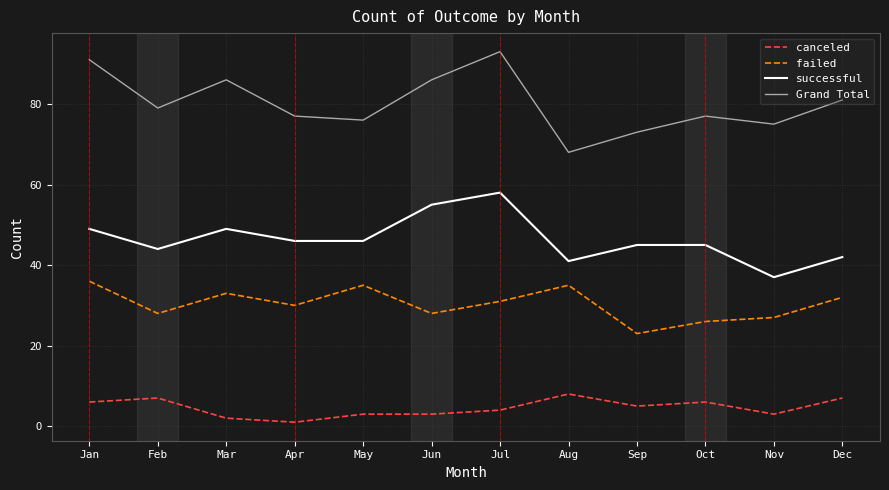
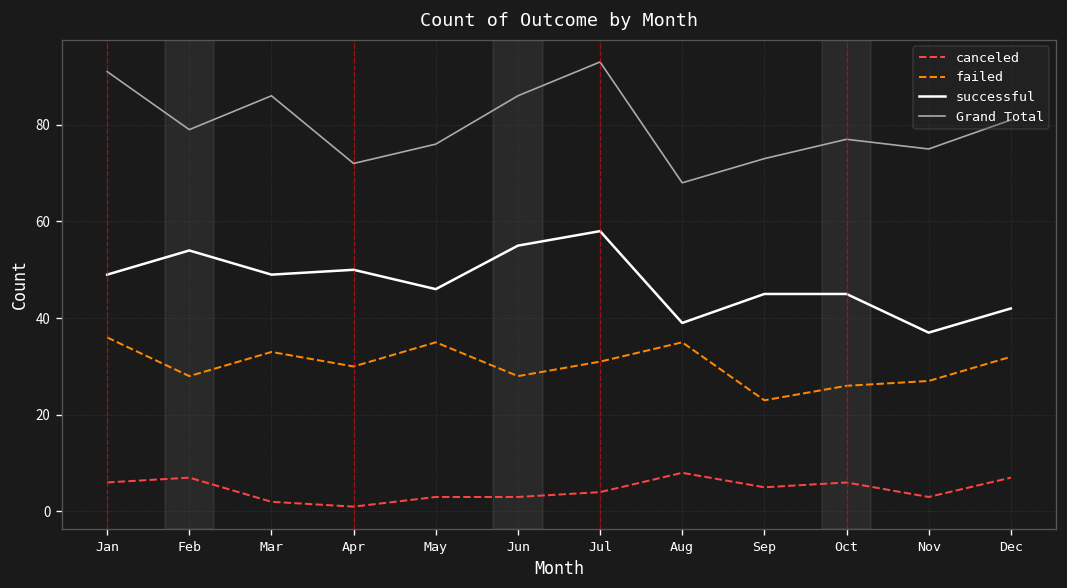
  {
    "canceled": {
      "Jan": 6,
      "Feb": 7,
      "Mar": 2,
      "Apr": 1,
      "May": 3,
      "Jun": 3,
      "Jul": 4,
      "Aug": 8,
      "Sep": 5,
      "Oct": 6,
      "Nov": 3,
      "Dec": 7
    },
    "failed": {
      "Jan": 36,
      "Feb": 28,
      "Mar": 33,
      "Apr": 30,
      "May": 35,
      "Jun": 28,
      "Jul": 31,
      "Aug": 35,
      "Sep": 23,
      "Oct": 26,
      "Nov": 27,
      "Dec": 32
    },
    "successful": {
      "Jan": 49,
-     "Feb": 44,
+     "Feb": 54,
      "Mar": 49,
-     "Apr": 46,
+     "Apr": 50,
      "May": 46,
      "Jun": 55,
      "Jul": 58,
-     "Aug": 41,
+     "Aug": 39,
      "Sep": 45,
      "Oct": 45,
      "Nov": 37,
      "Dec": 42
    },
    "Grand Total": {
      "Jan": 91,
      "Feb": 79,
      "Mar": 86,
-     "Apr": 77,
+     "Apr": 72,
      "May": 76,
      "Jun": 86,
      "Jul": 93,
      "Aug": 68,
      "Sep": 73,
      "Oct": 77,
      "Nov": 75
    }
  }
